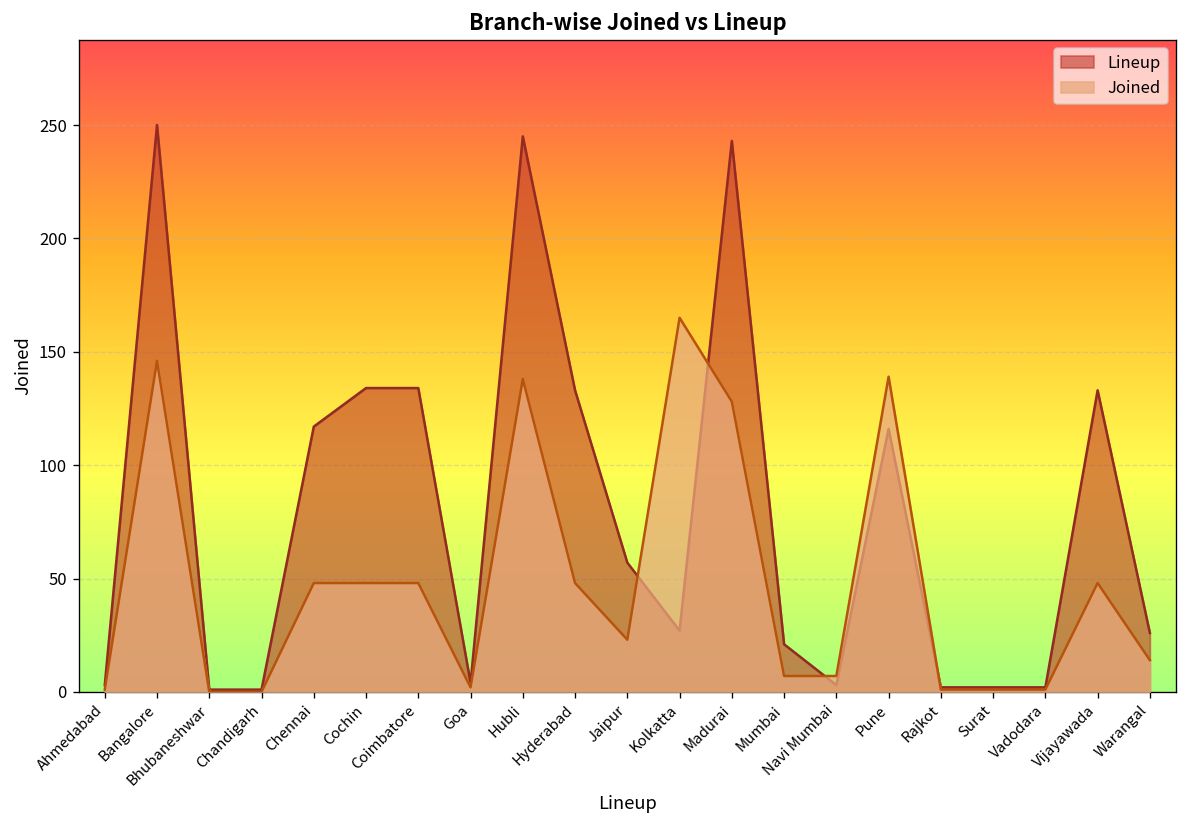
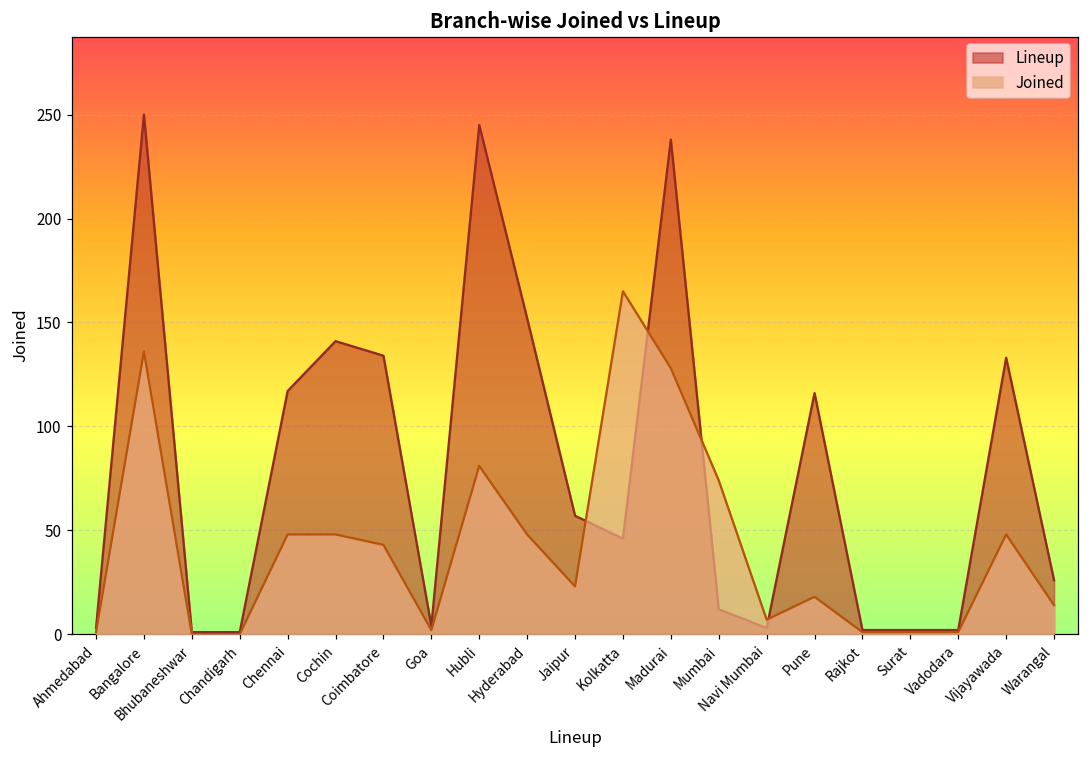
  {
    "Lineup": {
      "Ahmedabad": 3,
      "Bangalore": 250,
      "Chennai": 117,
-     "Cochin": 134,
+     "Cochin": 141,
      "Coimbatore": 134,
      "Goa": 4,
      "Hubli": 245,
-     "Hyderabad": 133,
+     "Hyderabad": 152,
      "Jaipur": 57,
-     "Kolkatta": 27,
-     "Madurai": 243,
-     "Mumbai": 21,
+     "Kolkatta": 46,
+     "Madurai": 238,
+     "Mumbai": 12,
      "Navi Mumbai": 3,
      "Pune": 116,
      "Vijayawada": 133,
      "Warangal": 26
    },
    "Joined": {
      "Ahmedabad": 1,
-     "Bangalore": 146,
+     "Bangalore": 136,
      "Chennai": 48,
      "Cochin": 48,
-     "Coimbatore": 48,
+     "Coimbatore": 43,
      "Goa": 2,
-     "Hubli": 138,
+     "Hubli": 81,
      "Hyderabad": 48,
      "Jaipur": 23,
      "Kolkatta": 165,
      "Madurai": 128,
-     "Mumbai": 7,
+     "Mumbai": 74,
      "Navi Mumbai": 7,
-     "Pune": 139,
+     "Pune": 18,
      "Vijayawada": 48,
      "Warangal": 14
    }
  }
